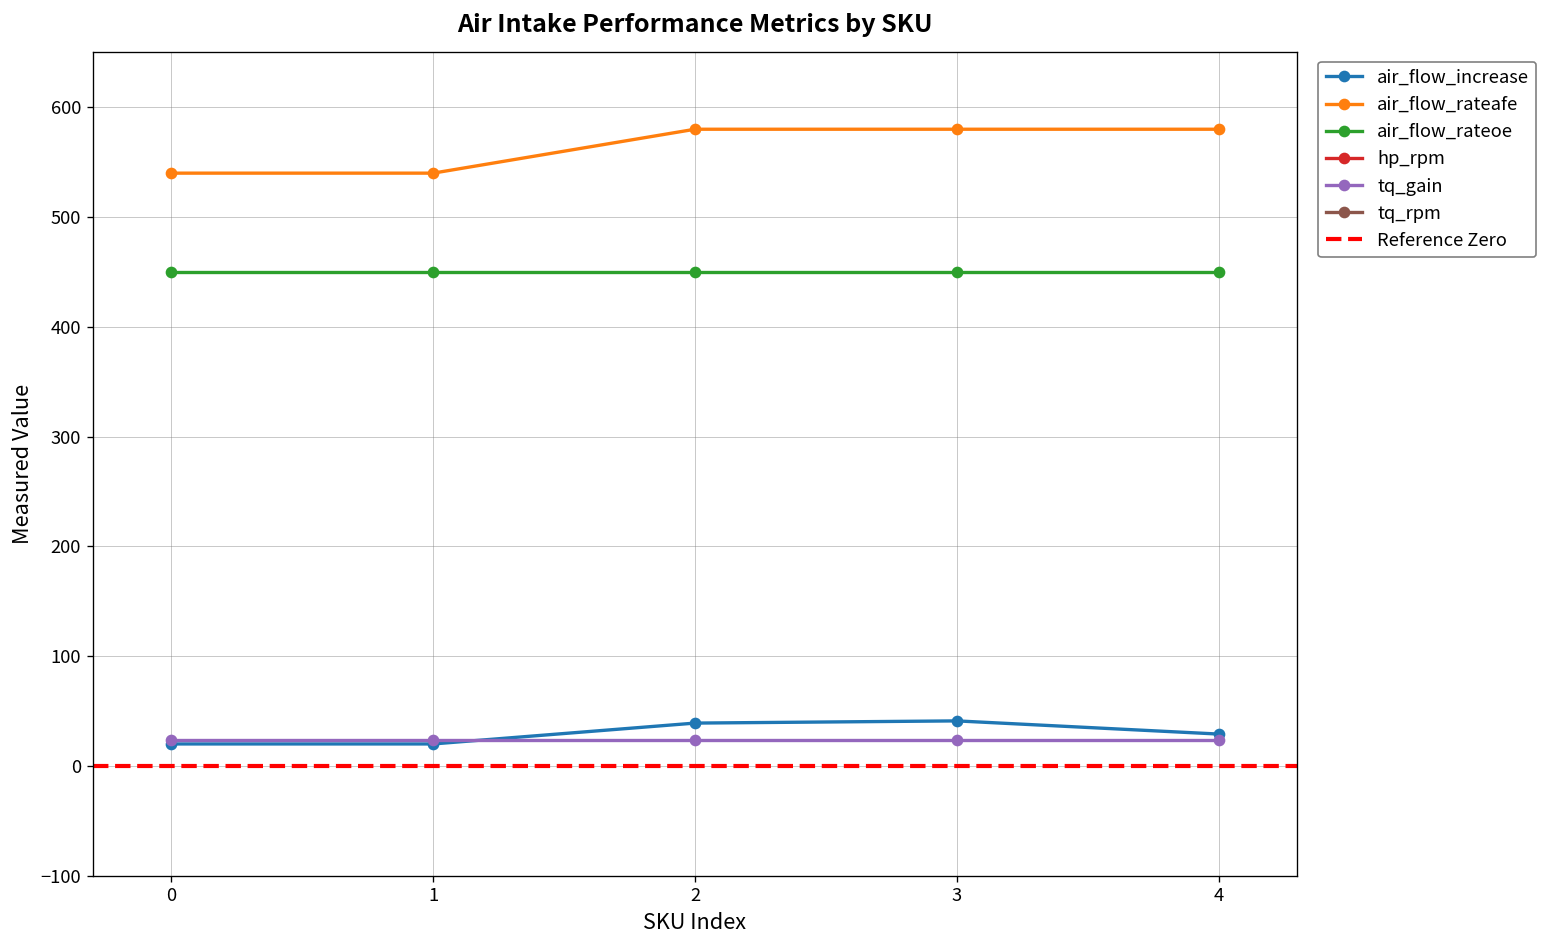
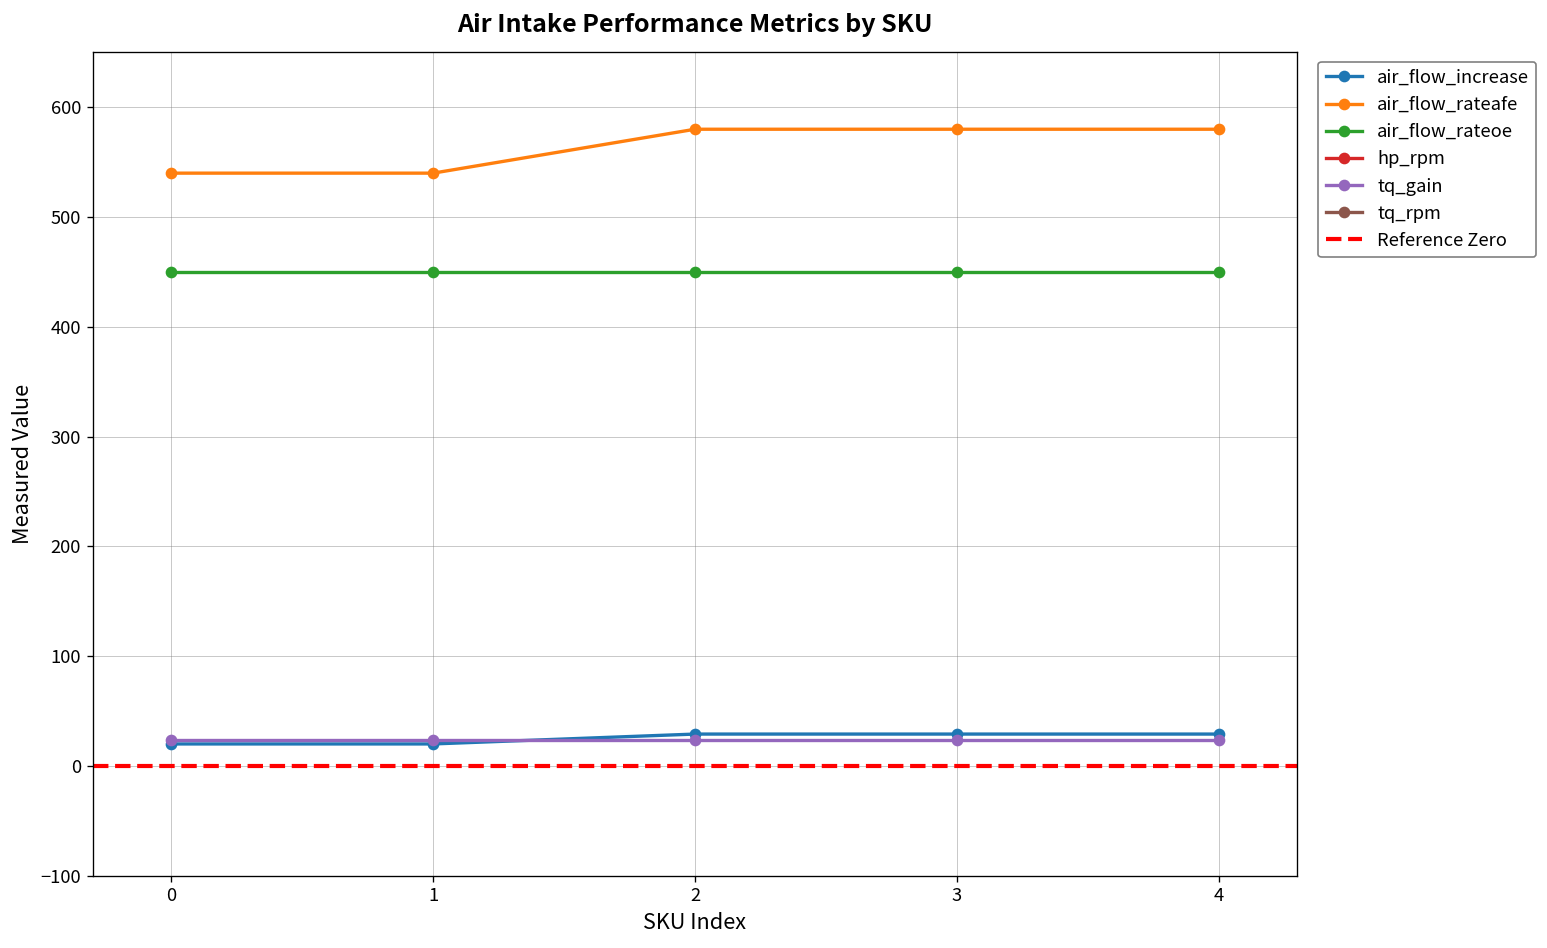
  {
    "air_flow_increase": {
      "0": 20,
      "1": 20,
-     "2": 40,
-     "3": 40,
+     "2": 30,
+     "3": 30,
      "4": 30
    },
    "air_flow_rateafe": {
      "0": 540,
      "1": 540,
      "2": 580,
      "3": 580,
      "4": 580
    },
    "air_flow_rateoe": {
      "0": 450,
      "1": 450,
      "2": 450,
      "3": 450,
      "4": 450
    },
    "tq_gain": {
      "0": 20,
      "1": 20,
      "2": 20,
      "3": 20,
      "4": 20
    }
  }
